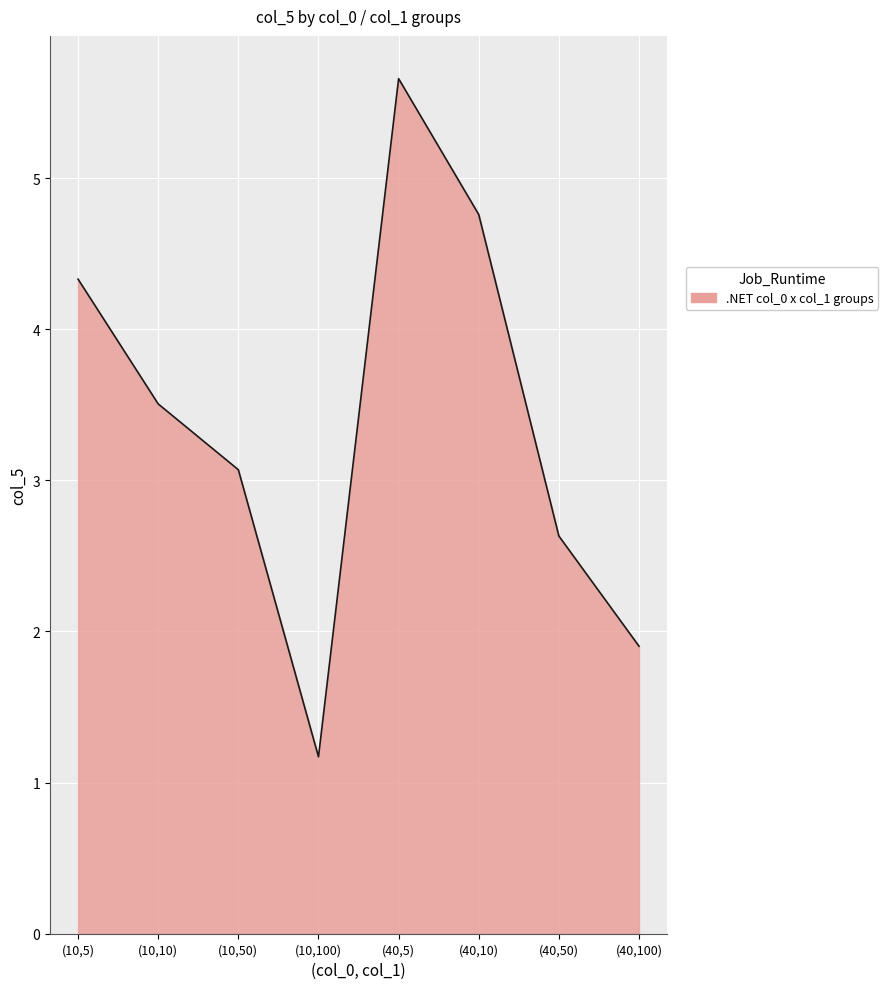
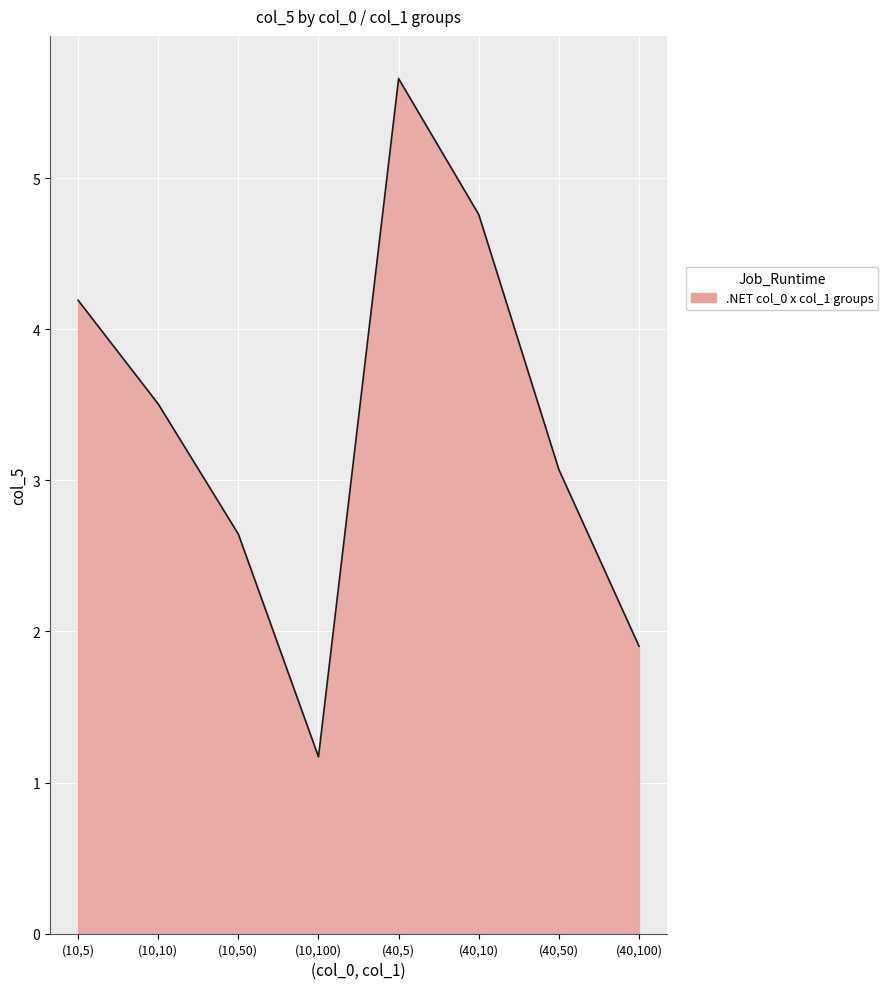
  {
-   "(10,5)": 4.33,
+   "(10,5)": 4.19,
    "(10,10)": 3.51,
-   "(10,50)": 3.07,
+   "(10,50)": 2.64,
    "(10,100)": 1.17,
    "(40,5)": 5.66,
    "(40,10)": 4.76,
-   "(40,50)": 2.63,
+   "(40,50)": 3.07,
    "(40,100)": 1.90
  }
